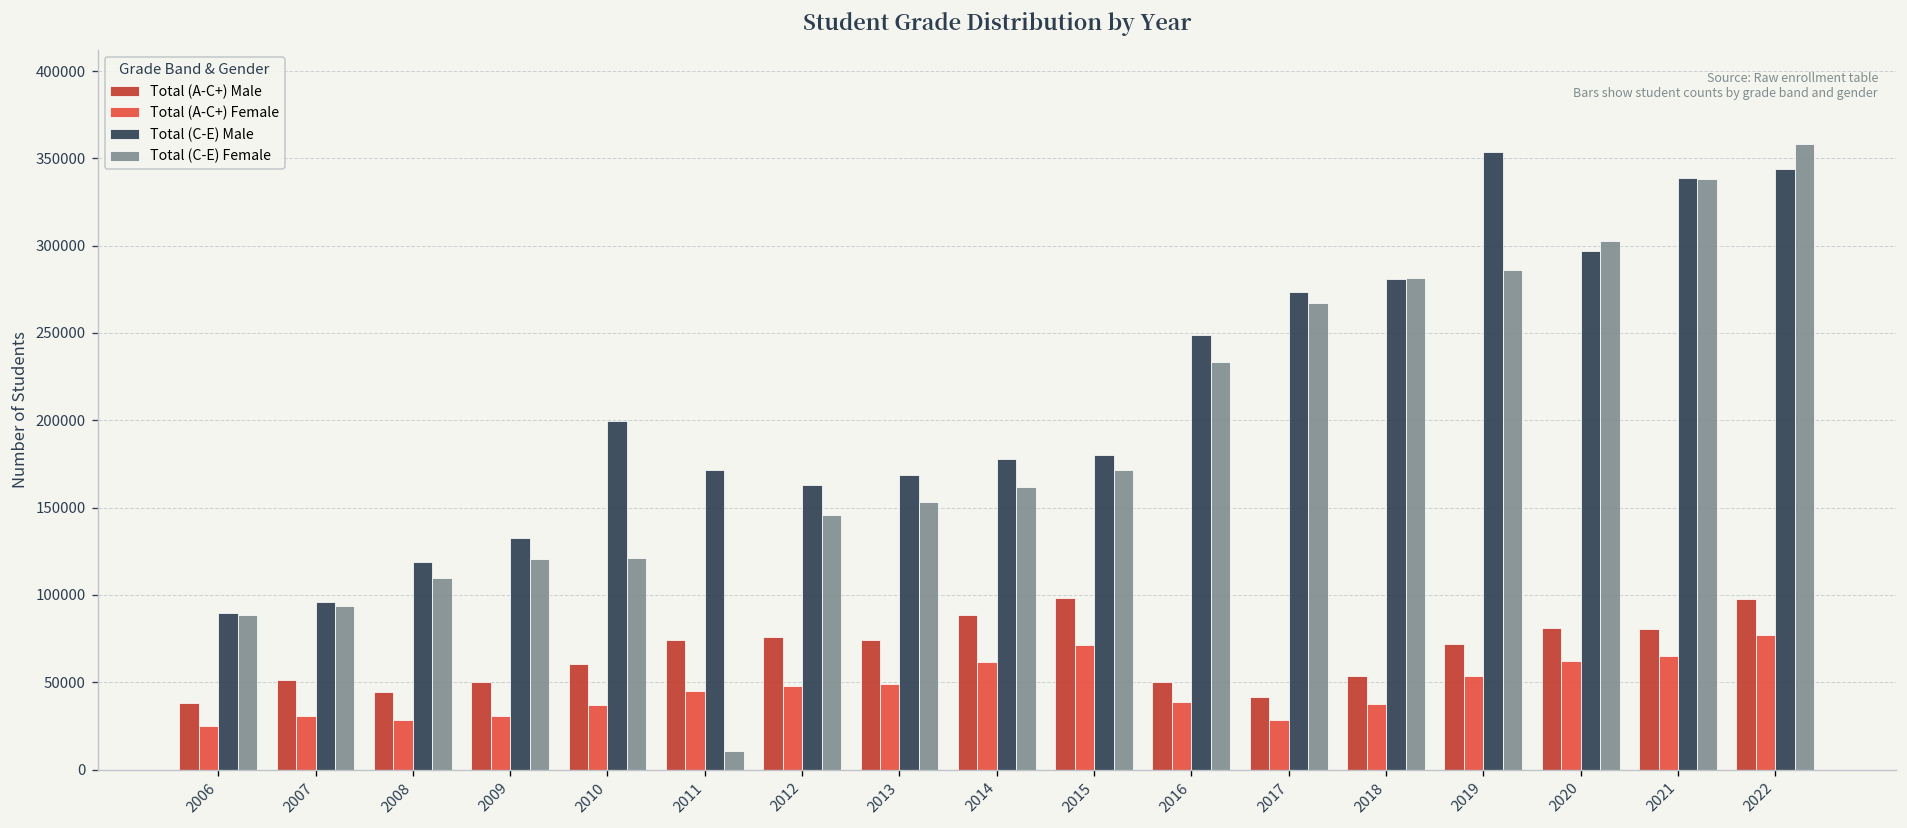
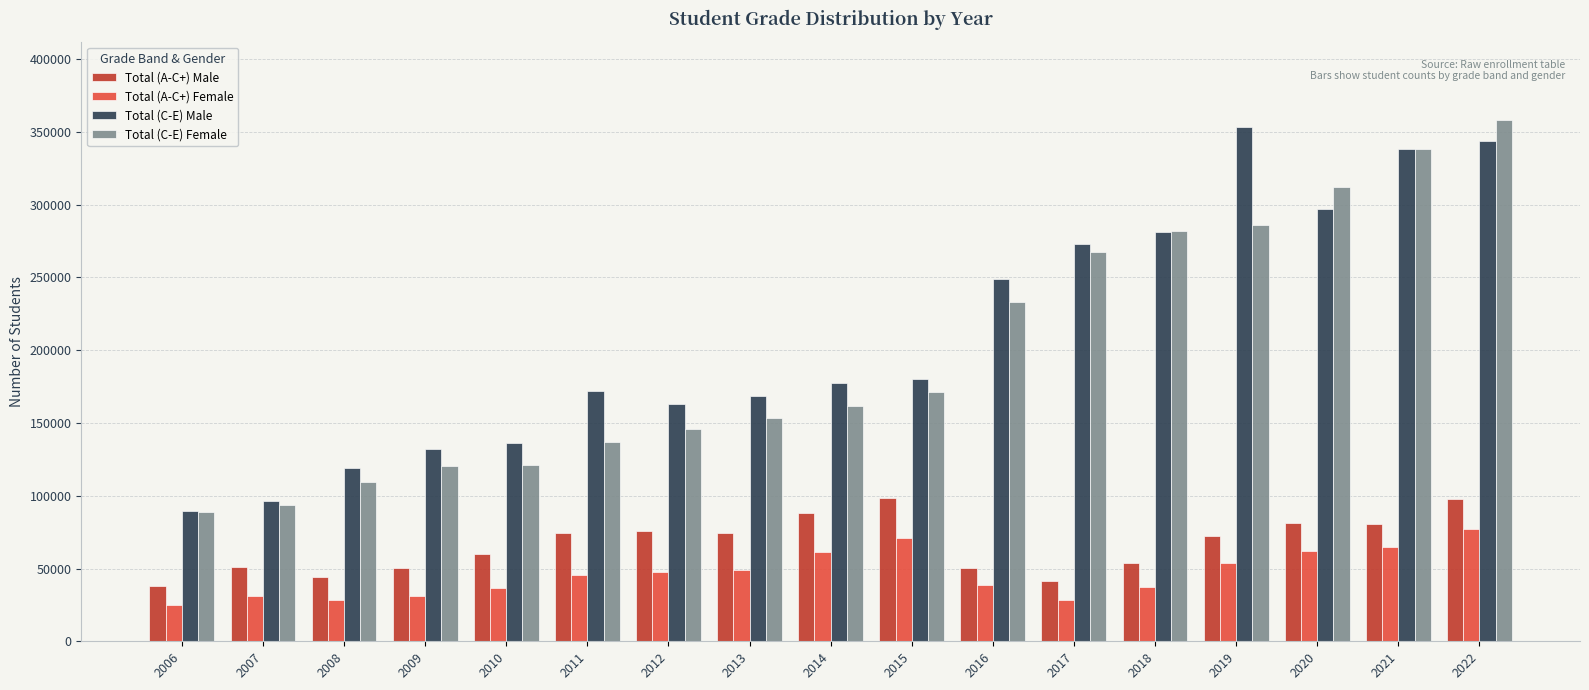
  {
    "Total (C-E) Male": {
      "2006": 90000,
      "2007": 96000,
      "2008": 119000,
      "2009": 132000,
-     "2010": 200000,
+     "2010": 136000,
      "2011": 172000,
      "2012": 163000,
      "2013": 169000,
      "2014": 178000,
      "2015": 180000,
      "2016": 249000,
      "2017": 273000,
      "2018": 281000,
      "2019": 354000,
      "2020": 297000,
      "2021": 339000,
      "2022": 344000
    },
    "Total (C-E) Female": {
      "2006": 89000,
      "2007": 93000,
      "2008": 110000,
      "2009": 120000,
      "2010": 121000,
-     "2011": 10000,
+     "2011": 137000,
      "2012": 146000,
      "2013": 153000,
      "2014": 162000,
      "2015": 172000,
      "2016": 233000,
      "2017": 267000,
      "2018": 282000,
      "2019": 286000,
-     "2020": 303000,
+     "2020": 312000,
      "2021": 338000,
      "2022": 358000
    }
  }
